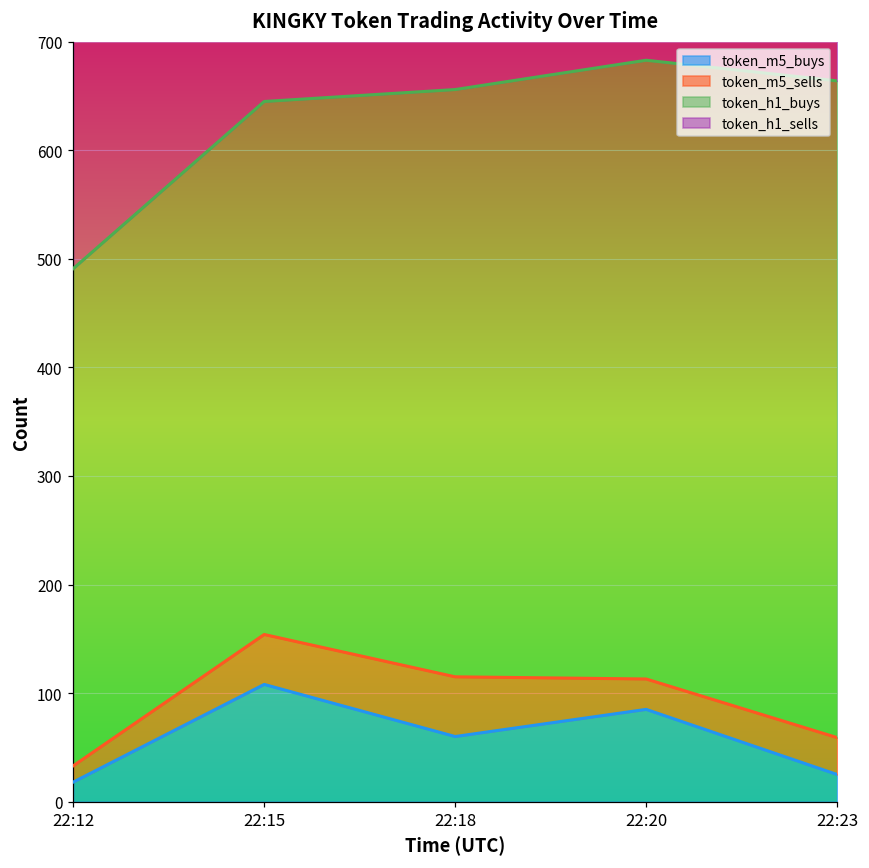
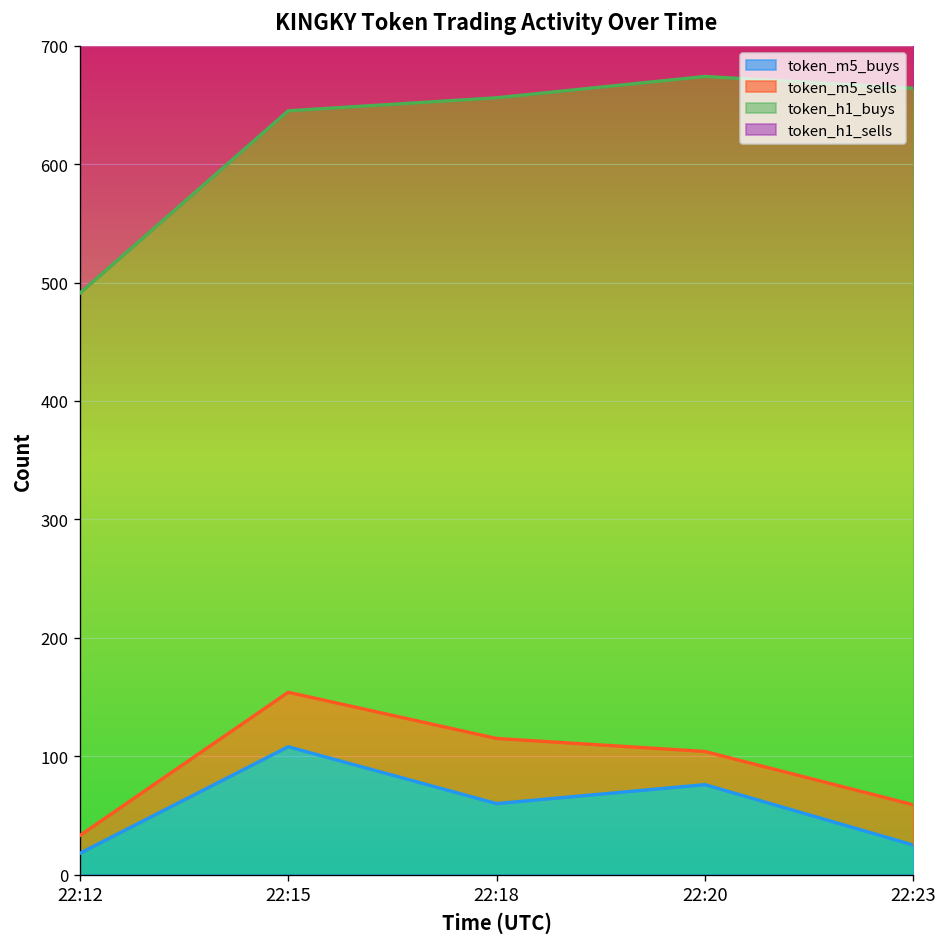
  {
    "token_m5_buys": {
      "22:12": 20,
      "22:15": 110,
      "22:18": 60,
-     "22:20": 90,
+     "22:20": 80,
      "22:23": 30
    },
    "token_m5_sells": {
      "22:12": 20,
      "22:15": 50,
      "22:18": 60,
      "22:20": 30,
      "22:23": 30
    },
    "token_h1_buys": {
      "22:12": 460,
      "22:15": 490,
      "22:18": 540,
      "22:20": 570,
      "22:23": 610
    }
  }
